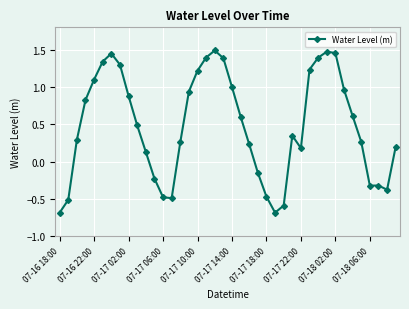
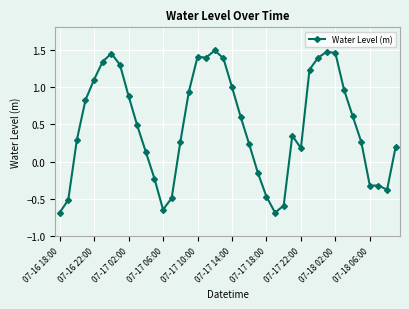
  {
    "07-16 18:00": -0.7,
    "07-16 22:00": 1.1,
    "07-17 02:00": 0.9,
-   "07-17 06:00": -0.5,
-   "07-17 10:00": 1.2,
+   "07-17 06:00": -0.6,
+   "07-17 10:00": 1.4,
    "07-17 14:00": 1.0,
    "07-17 18:00": -0.5,
    "07-17 22:00": 0.2,
    "07-18 02:00": 1.5,
    "07-18 06:00": -0.3
  }
